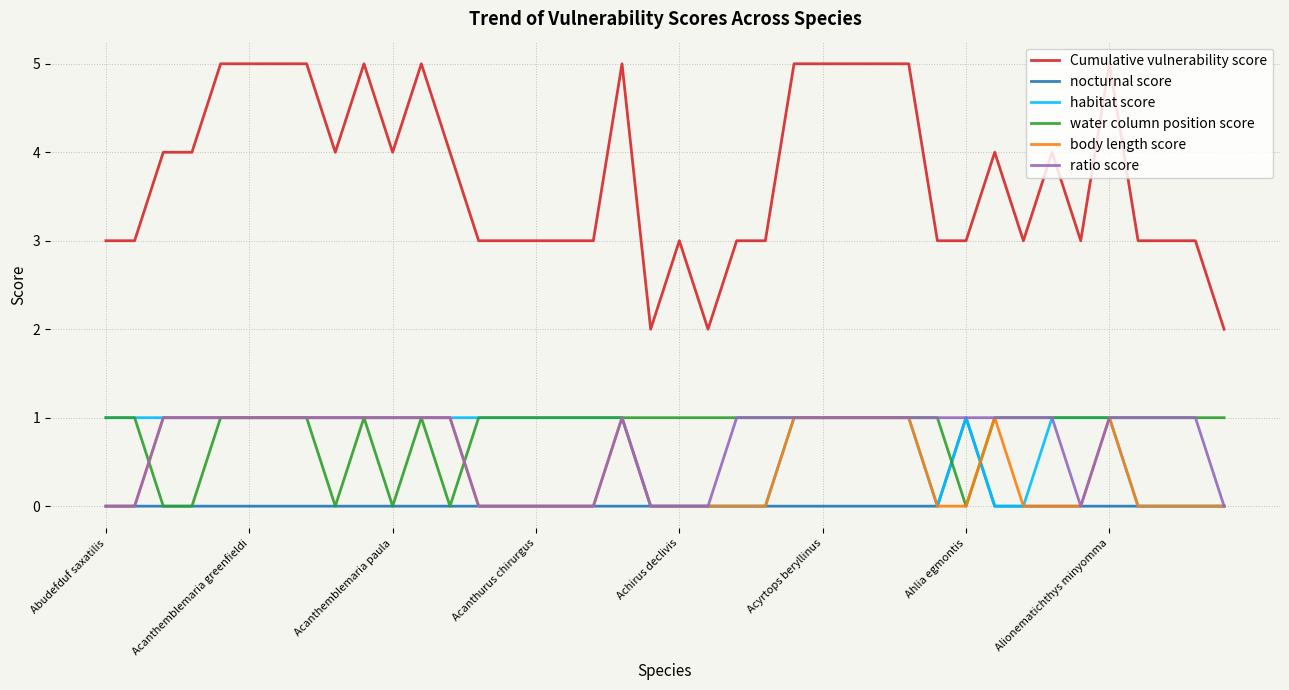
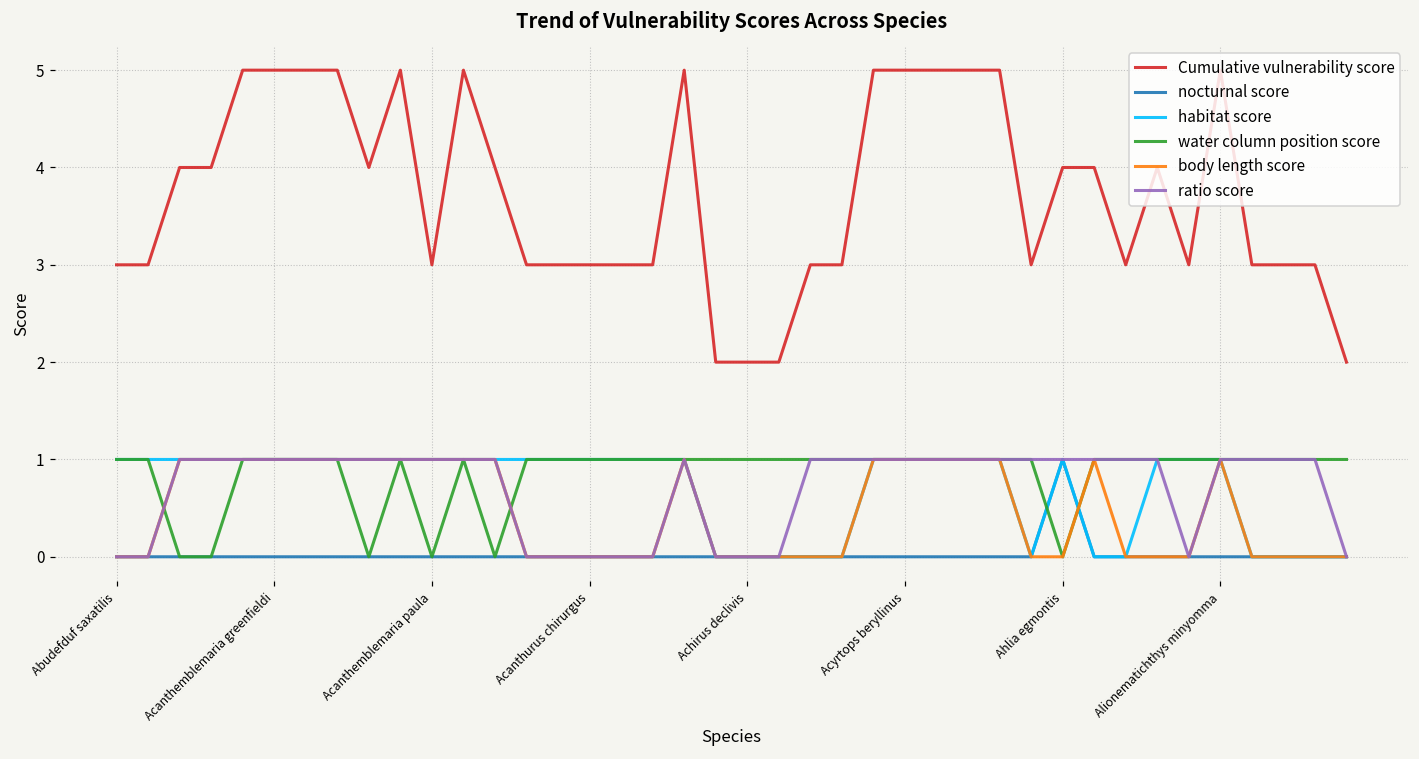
  {
    "Cumulative vulnerability score": {
      "Abudefduf saxatilis": 3,
      "Acanthemblemaria greenfieldi": 5,
-     "Acanthemblemaria paula": 4,
+     "Acanthemblemaria paula": 3,
      "Acanthurus chirurgus": 3,
-     "Achirus declivis": 3,
+     "Achirus declivis": 2,
      "Acyrtops beryllinus": 5,
-     "Ahlia egmontis": 3
+     "Ahlia egmontis": 4
    },
    "nocturnal score": {
      "Acanthemblemaria greenfieldi": 0,
      "Acyrtops beryllinus": 0,
      "Alionematichthys minyomma": 0
    },
    "water column position score": {
      "Achirus declivis": 1
    }
  }
